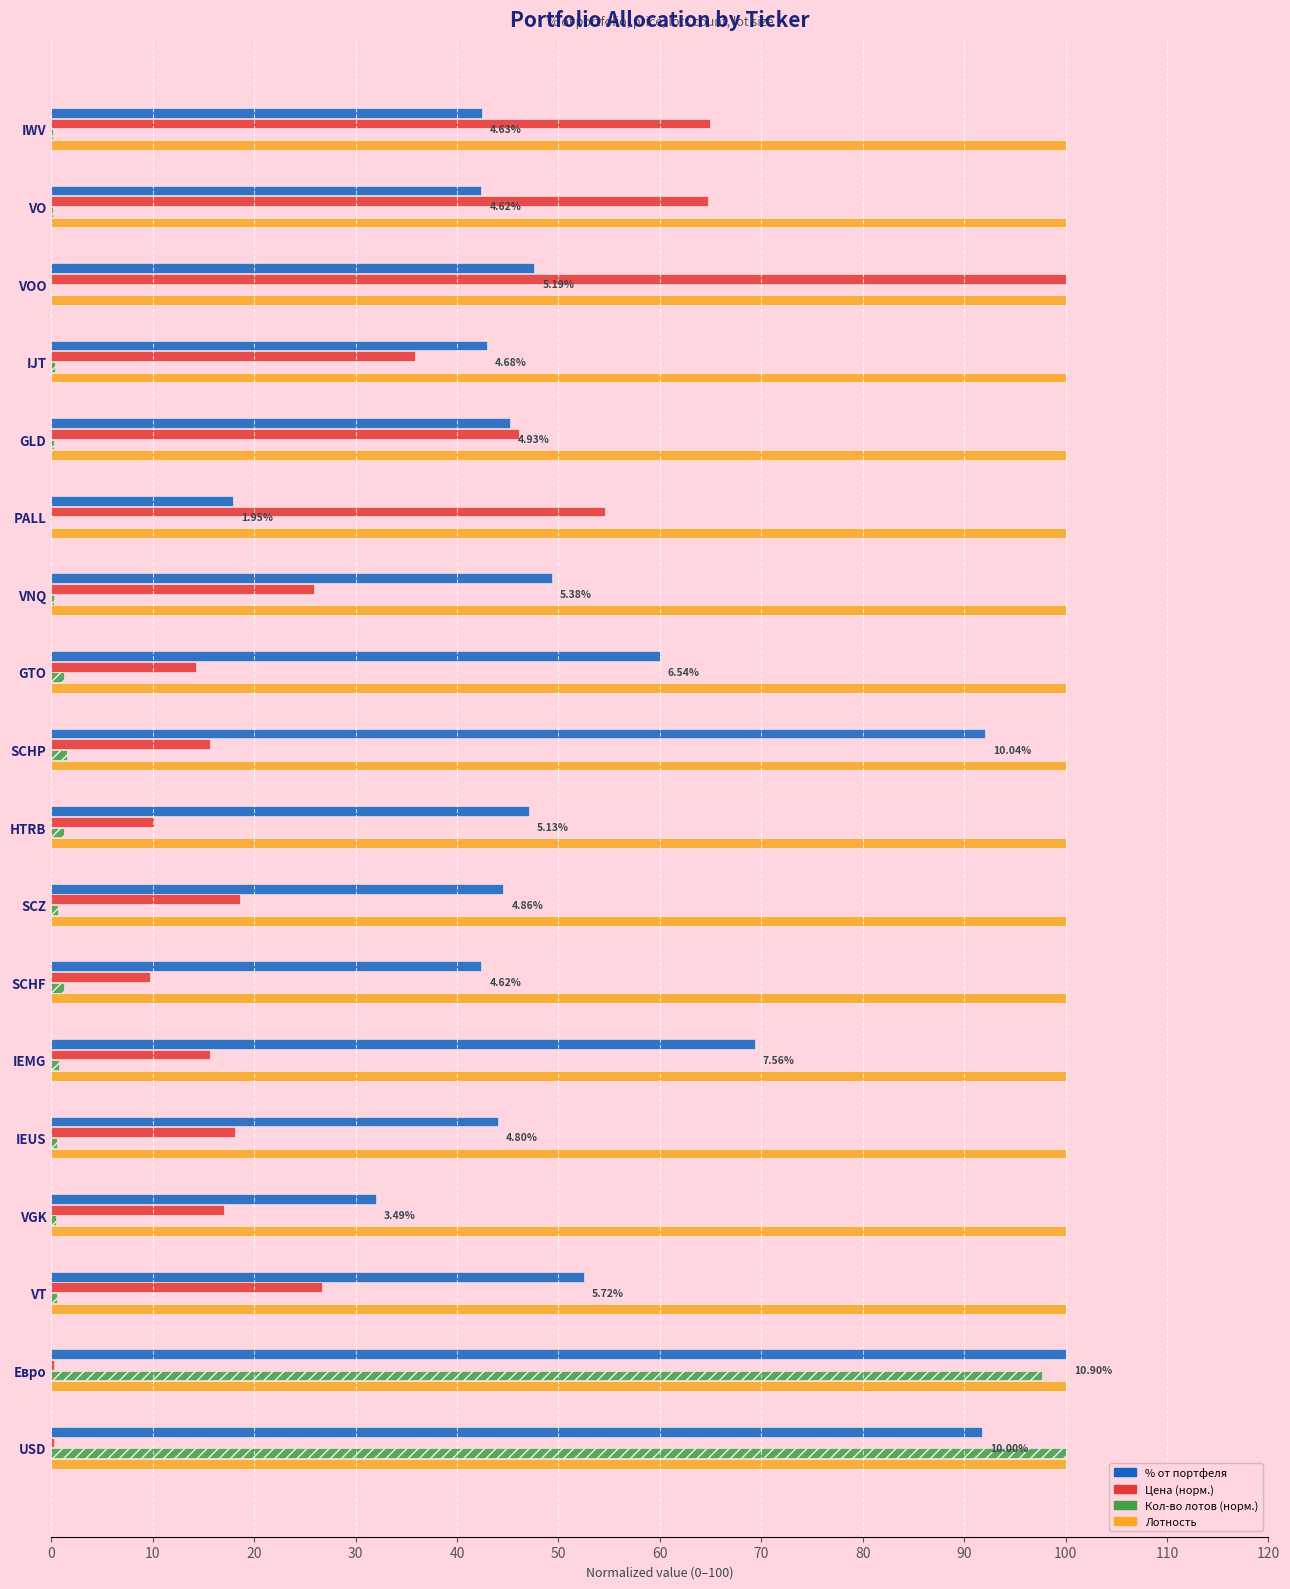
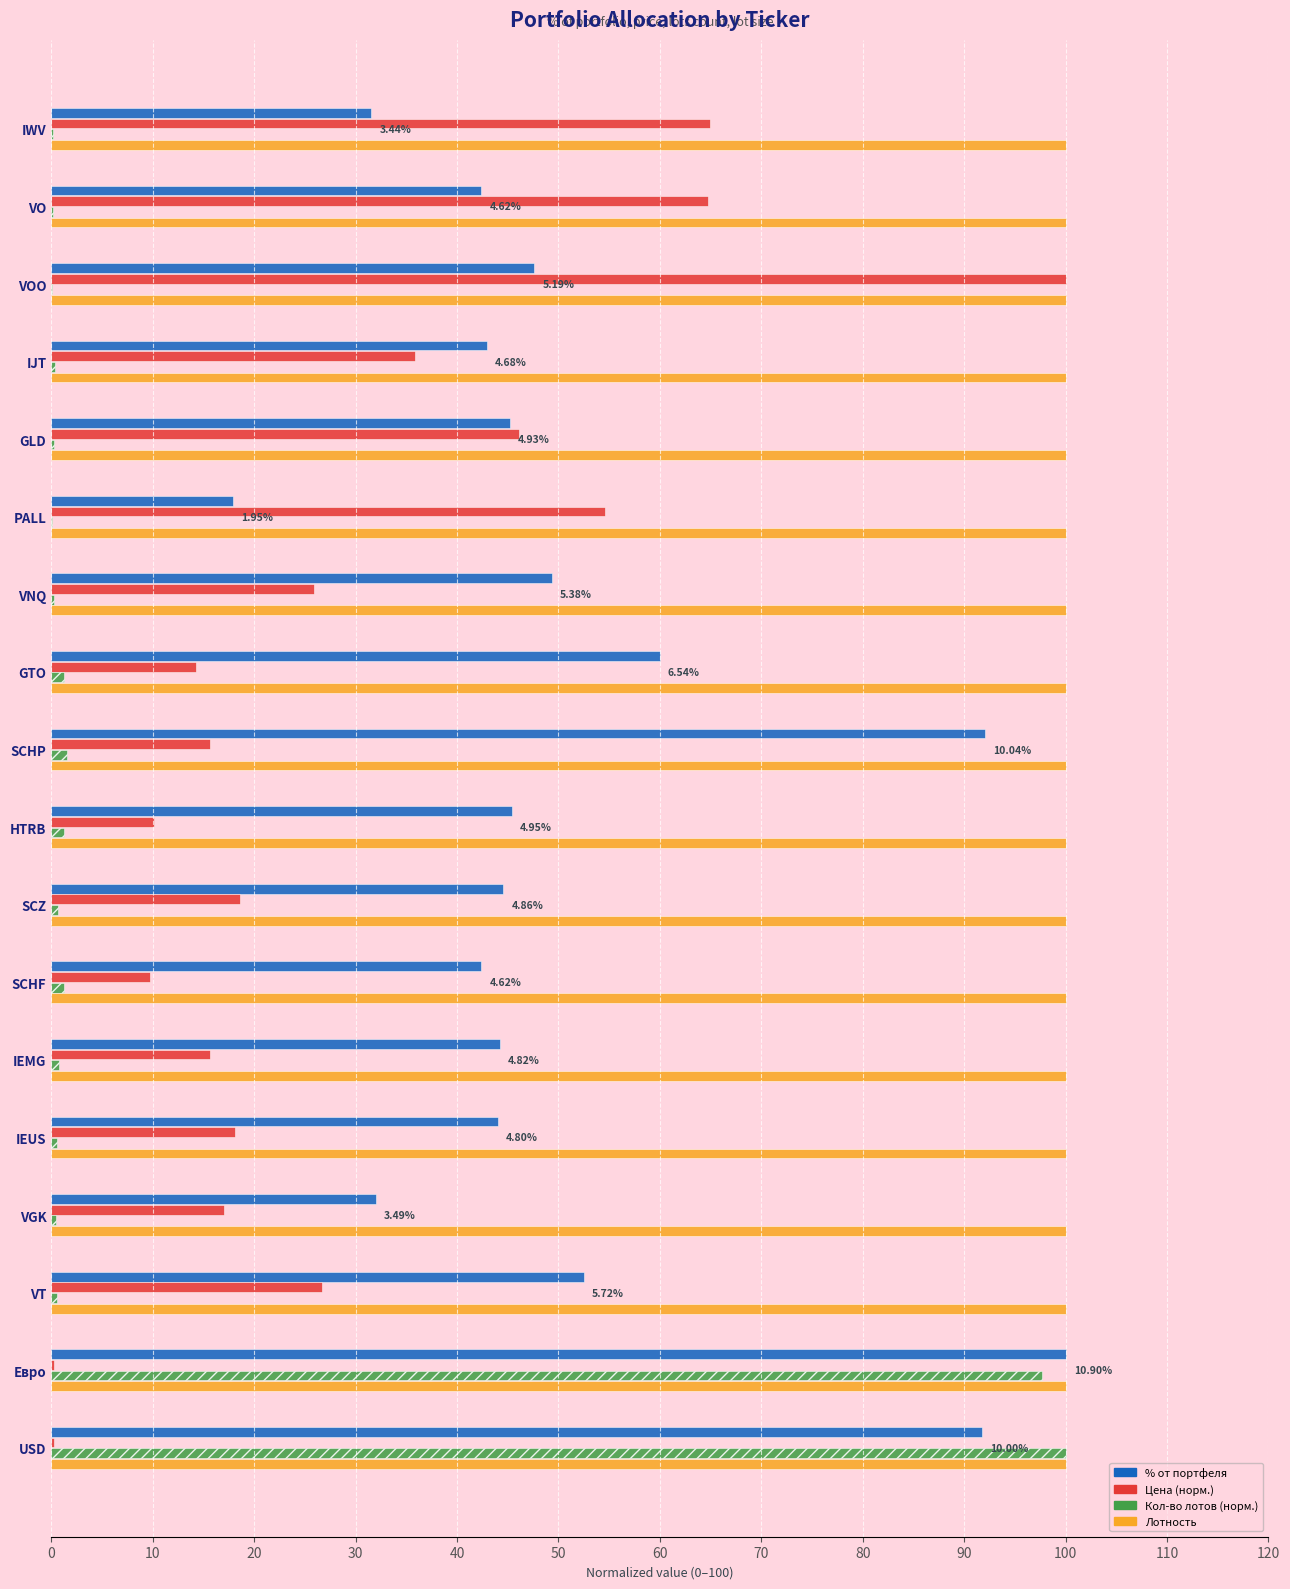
  {
    "% от портфеля": {
-     "IWV": "4.63%",
-     "HTRB": "5.13%",
-     "IEMG": "7.56%"
+     "IWV": "3.44%",
+     "HTRB": "4.95%",
+     "IEMG": "4.82%"
    },
    "Лотность": {
      "IWV": "100.0",
      "VO": "100.0",
      "VOO": "100.0",
      "IJT": "100.0",
      "GLD": "100.0",
      "PALL": "100.0",
      "VNQ": "100.0",
      "GTO": "100.0",
      "SCHP": "100.0",
      "HTRB": "100.0",
      "SCZ": "100.0",
      "SCHF": "100.0",
      "IEMG": "100.0",
      "IEUS": "100.0",
      "VGK": "100.0",
      "VT": "100.0",
      "USD": "100.0"
    }
  }
